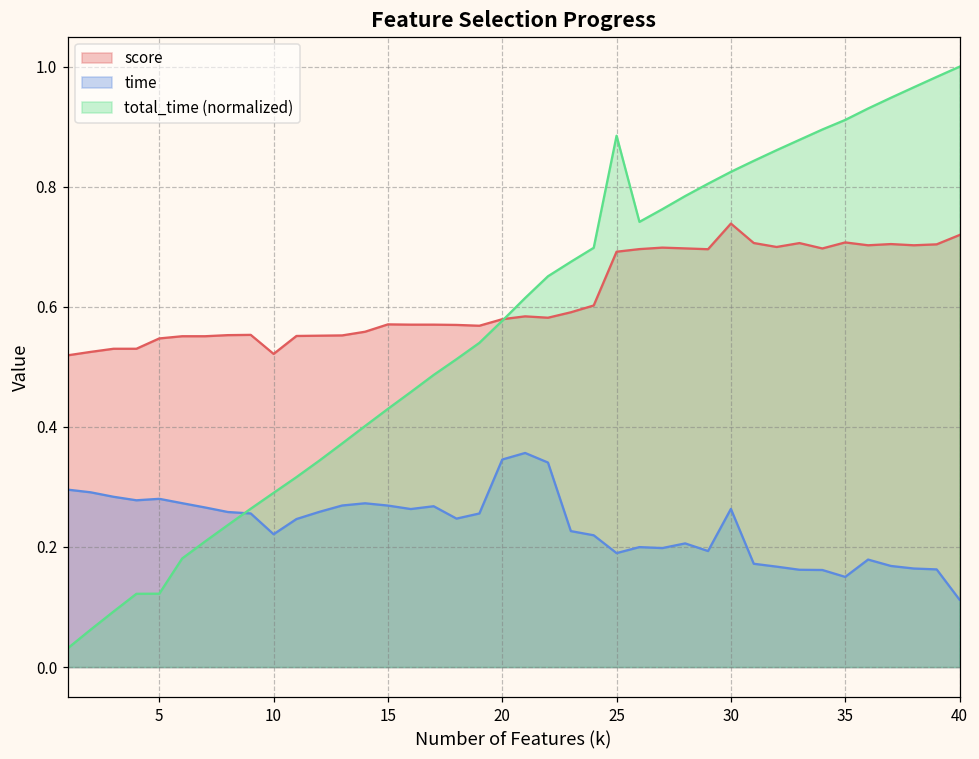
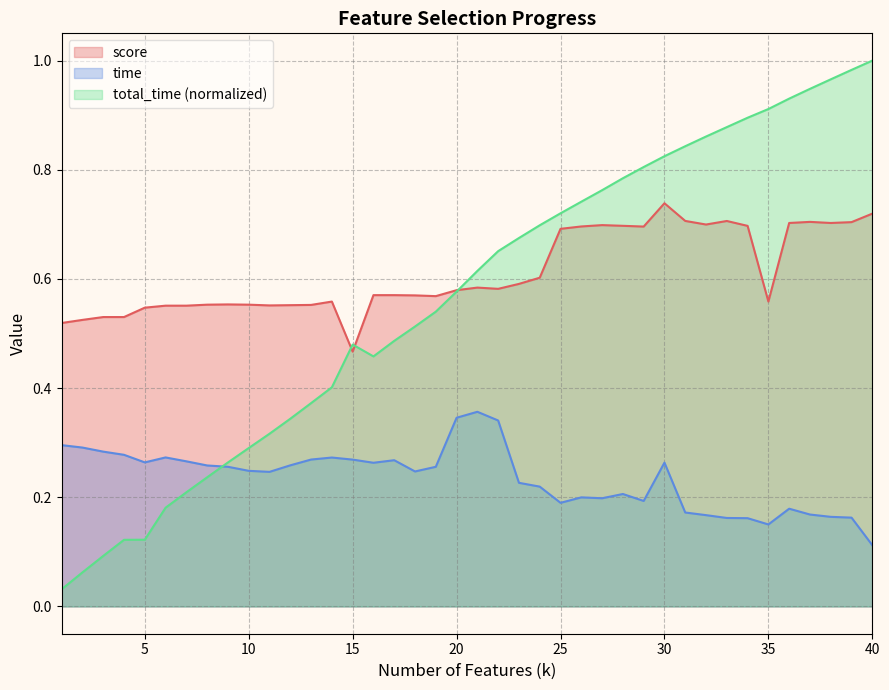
  {
    "score": {
      "5": 0.55,
-     "10": 0.52,
-     "15": 0.57,
+     "10": 0.55,
+     "15": 0.47,
      "25": 0.69,
      "30": 0.74,
-     "35": 0.71,
+     "35": 0.56,
      "40": 0.72
    },
    "time": {
-     "5": 0.28,
-     "10": 0.22,
+     "5": 0.26,
+     "10": 0.25,
      "15": 0.27,
      "20": 0.35,
      "25": 0.19,
      "30": 0.26,
      "35": 0.15,
      "40": 0.11
    },
    "total_time (normalized)": {
      "5": 0.12,
      "10": 0.29,
-     "15": 0.43,
-     "25": 0.89,
+     "15": 0.48,
+     "25": 0.72,
      "30": 0.82,
      "35": 0.91,
      "40": 1.00
    }
  }
